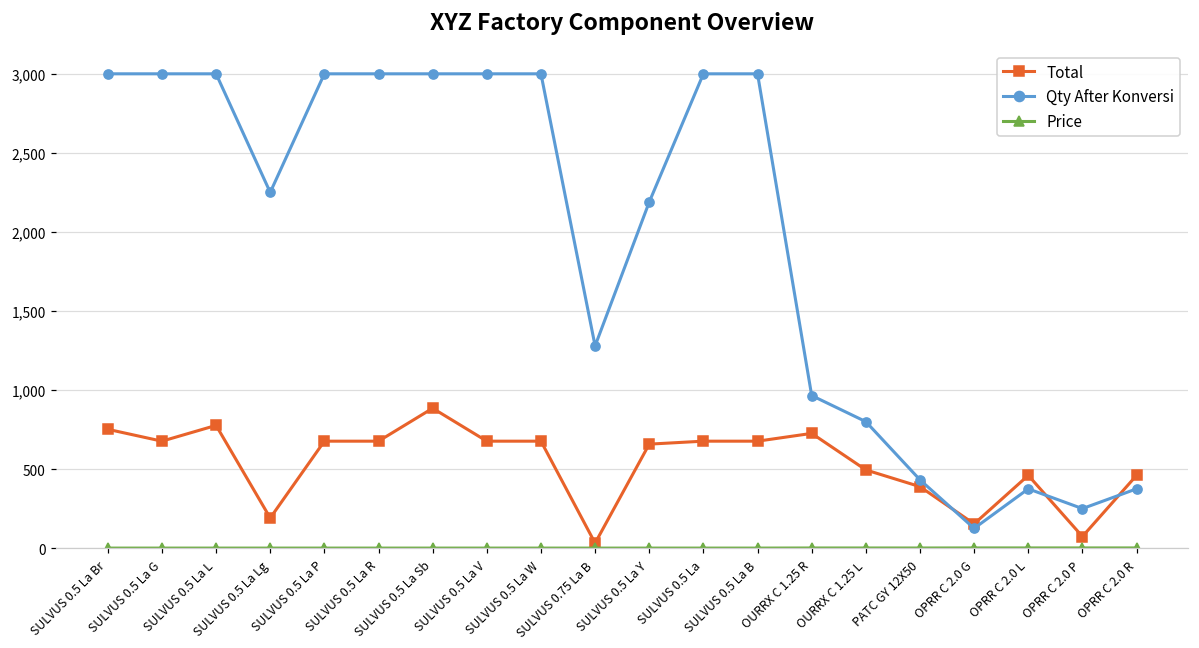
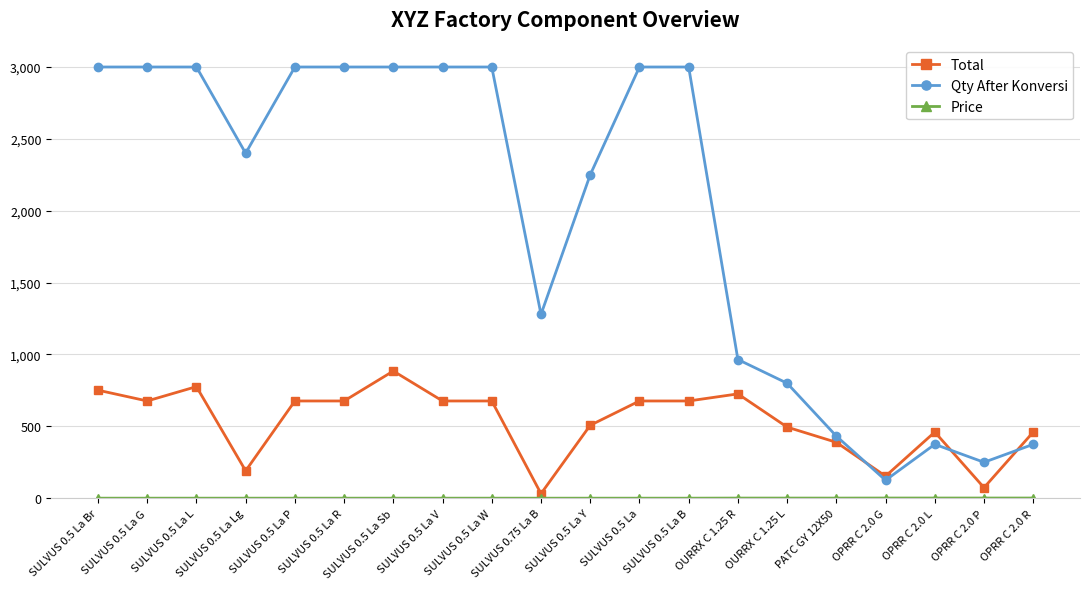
  {
    "Total": {
      "SULVUS 0.5 La Br": "750",
      "SULVUS 0.5 La G": "680",
      "SULVUS 0.5 La L": "780",
      "SULVUS 0.5 La Lg": "190",
      "SULVUS 0.5 La P": "680",
      "SULVUS 0.5 La R": "680",
      "SULVUS 0.5 La Sb": "880",
      "SULVUS 0.5 La V": "680",
      "SULVUS 0.5 La W": "680",
      "SULVUS 0.75 La B": "30",
-     "SULVUS 0.5 La Y": "660",
+     "SULVUS 0.5 La Y": "510",
      "SULVUS 0.5 La": "680",
      "SULVUS 0.5 La B": "680",
      "OURRX C 1.25 R": "730",
      "OURRX C 1.25 L": "490",
      "PATC GY 12X50": "390",
      "OPRR C 2.0 G": "150",
      "OPRR C 2.0 L": "460",
      "OPRR C 2.0 P": "70",
      "OPRR C 2.0 R": "460"
    },
    "Qty After Konversi": {
      "SULVUS 0.5 La Br": "3,000",
      "SULVUS 0.5 La G": "3,000",
      "SULVUS 0.5 La L": "3,000",
-     "SULVUS 0.5 La Lg": "2,250",
+     "SULVUS 0.5 La Lg": "2,400",
      "SULVUS 0.5 La P": "3,000",
      "SULVUS 0.5 La R": "3,000",
      "SULVUS 0.5 La Sb": "3,000",
      "SULVUS 0.5 La V": "3,000",
      "SULVUS 0.5 La W": "3,000",
      "SULVUS 0.75 La B": "1,280",
-     "SULVUS 0.5 La Y": "2,190",
+     "SULVUS 0.5 La Y": "2,250",
      "SULVUS 0.5 La": "3,000",
      "SULVUS 0.5 La B": "3,000",
      "OURRX C 1.25 R": "970",
      "OURRX C 1.25 L": "800",
      "PATC GY 12X50": "430",
      "OPRR C 2.0 G": "130",
      "OPRR C 2.0 L": "380",
      "OPRR C 2.0 P": "250",
      "OPRR C 2.0 R": "380"
    },
    "Price": {
      "SULVUS 0.5 La Br": "0",
      "SULVUS 0.5 La G": "0",
      "SULVUS 0.5 La L": "0",
      "SULVUS 0.5 La Lg": "0",
      "SULVUS 0.5 La P": "0",
      "SULVUS 0.5 La R": "0",
      "SULVUS 0.5 La Sb": "0",
      "SULVUS 0.5 La V": "0",
      "SULVUS 0.5 La W": "0",
      "SULVUS 0.75 La B": "0",
      "SULVUS 0.5 La Y": "0",
      "SULVUS 0.5 La": "0",
      "SULVUS 0.5 La B": "0",
      "OURRX C 1.25 R": "0",
      "OURRX C 1.25 L": "0",
      "PATC GY 12X50": "0",
      "OPRR C 2.0 G": "0",
      "OPRR C 2.0 L": "0",
      "OPRR C 2.0 P": "0",
      "OPRR C 2.0 R": "0"
    }
  }
